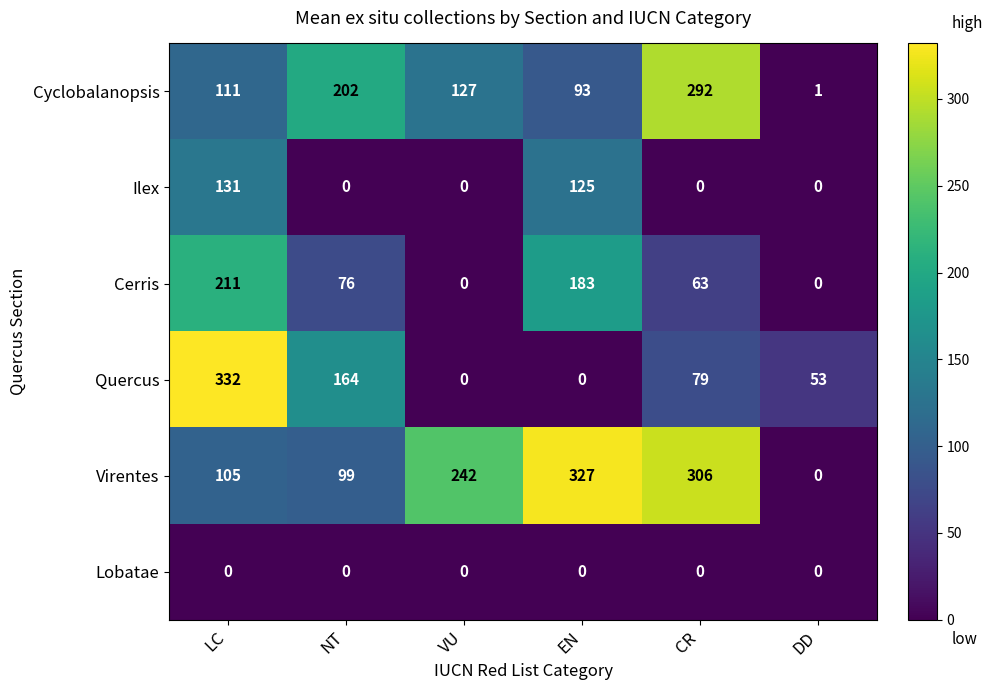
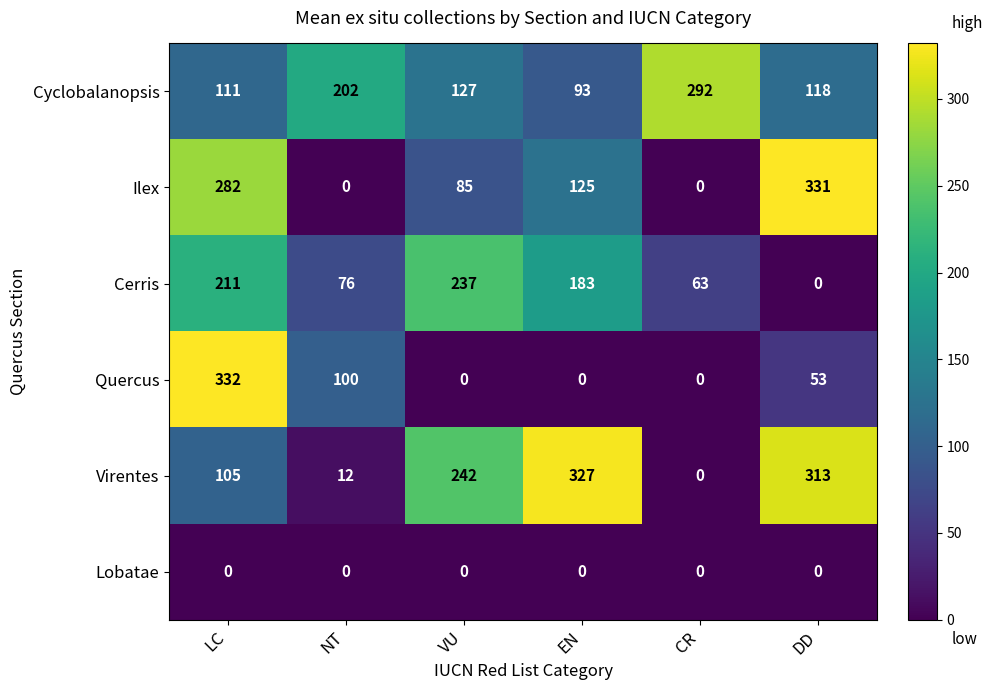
  {
    "Cyclobalanopsis": {
      "LC": 111,
      "NT": 202,
      "VU": 127,
      "EN": 93,
      "CR": 292,
-     "DD": 1
+     "DD": 118
    },
    "Ilex": {
-     "LC": 131,
+     "LC": 282,
      "NT": 0,
-     "VU": 0,
+     "VU": 85,
      "EN": 125,
      "CR": 0,
-     "DD": 0
+     "DD": 331
    },
    "Cerris": {
      "LC": 211,
      "NT": 76,
-     "VU": 0,
+     "VU": 237,
      "EN": 183,
      "CR": 63,
      "DD": 0
    },
    "Quercus": {
      "LC": 332,
-     "NT": 164,
+     "NT": 100,
      "VU": 0,
      "EN": 0,
-     "CR": 79,
+     "CR": 0,
      "DD": 53
    },
    "Virentes": {
      "LC": 105,
-     "NT": 99,
+     "NT": 12,
      "VU": 242,
      "EN": 327,
-     "CR": 306,
-     "DD": 0
+     "CR": 0,
+     "DD": 313
    },
    "Lobatae": {
      "LC": 0,
      "NT": 0,
      "VU": 0,
      "EN": 0,
      "CR": 0,
      "DD": 0
    }
  }
